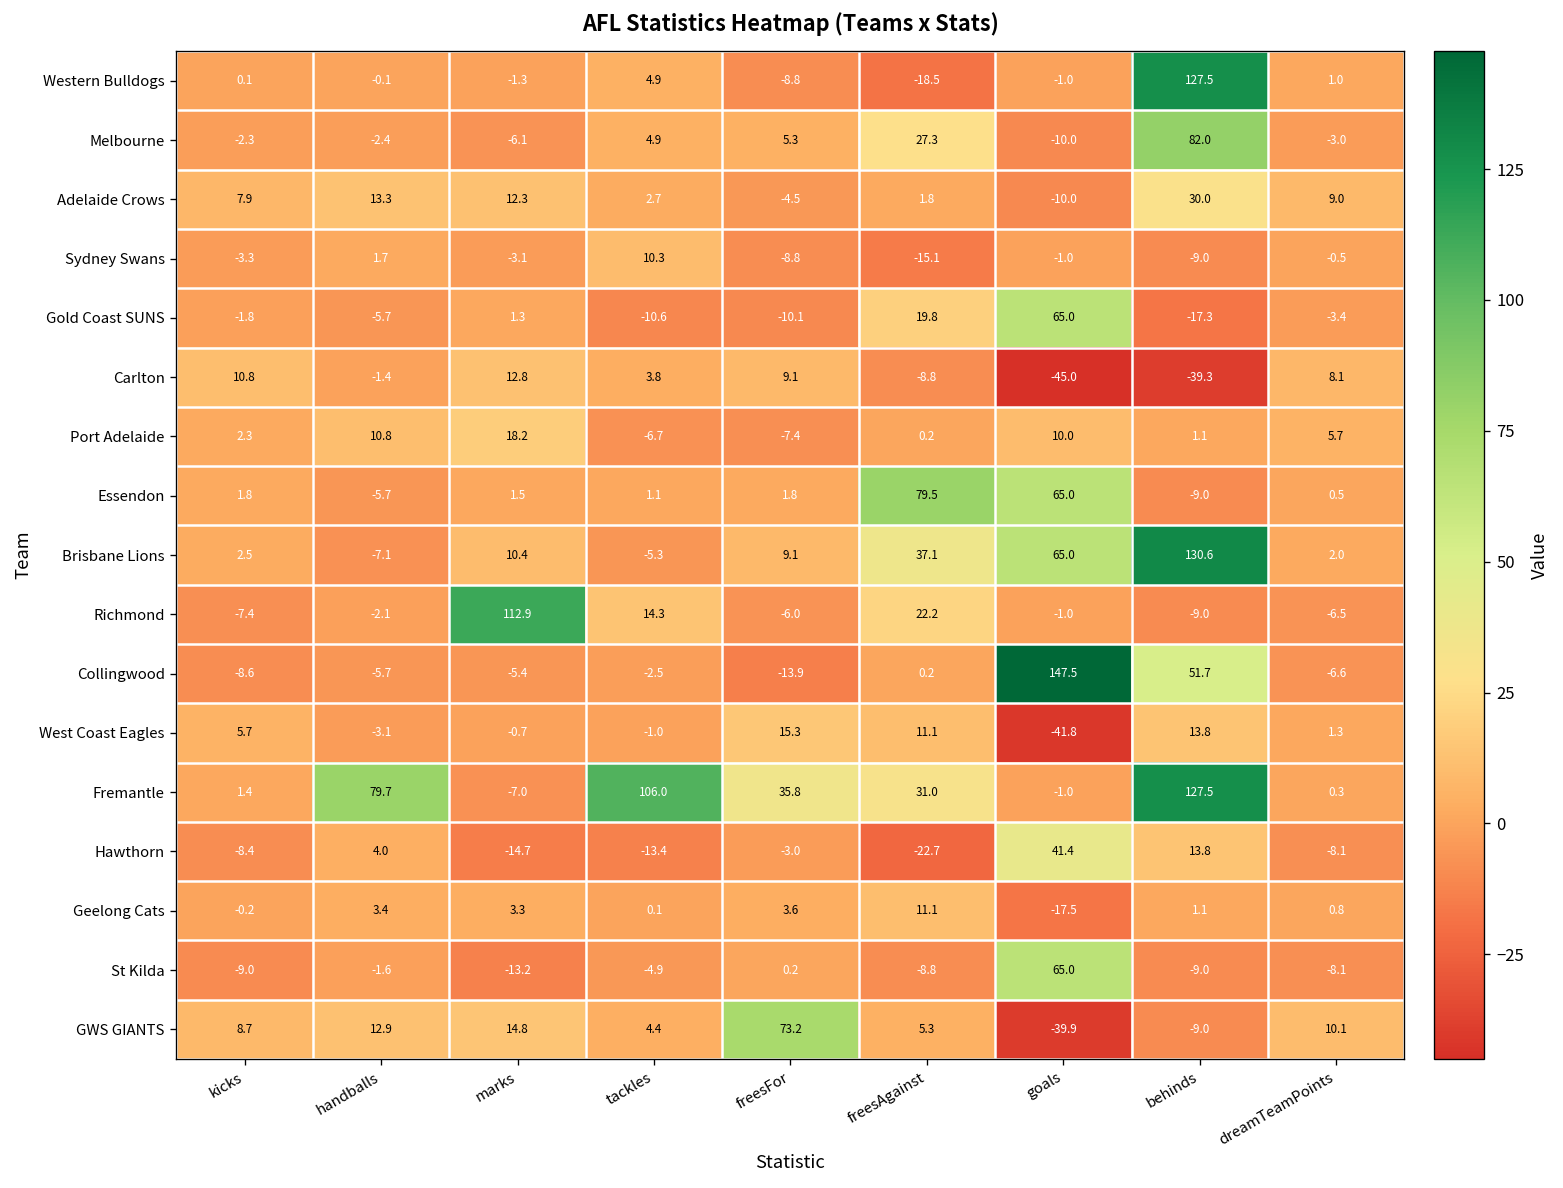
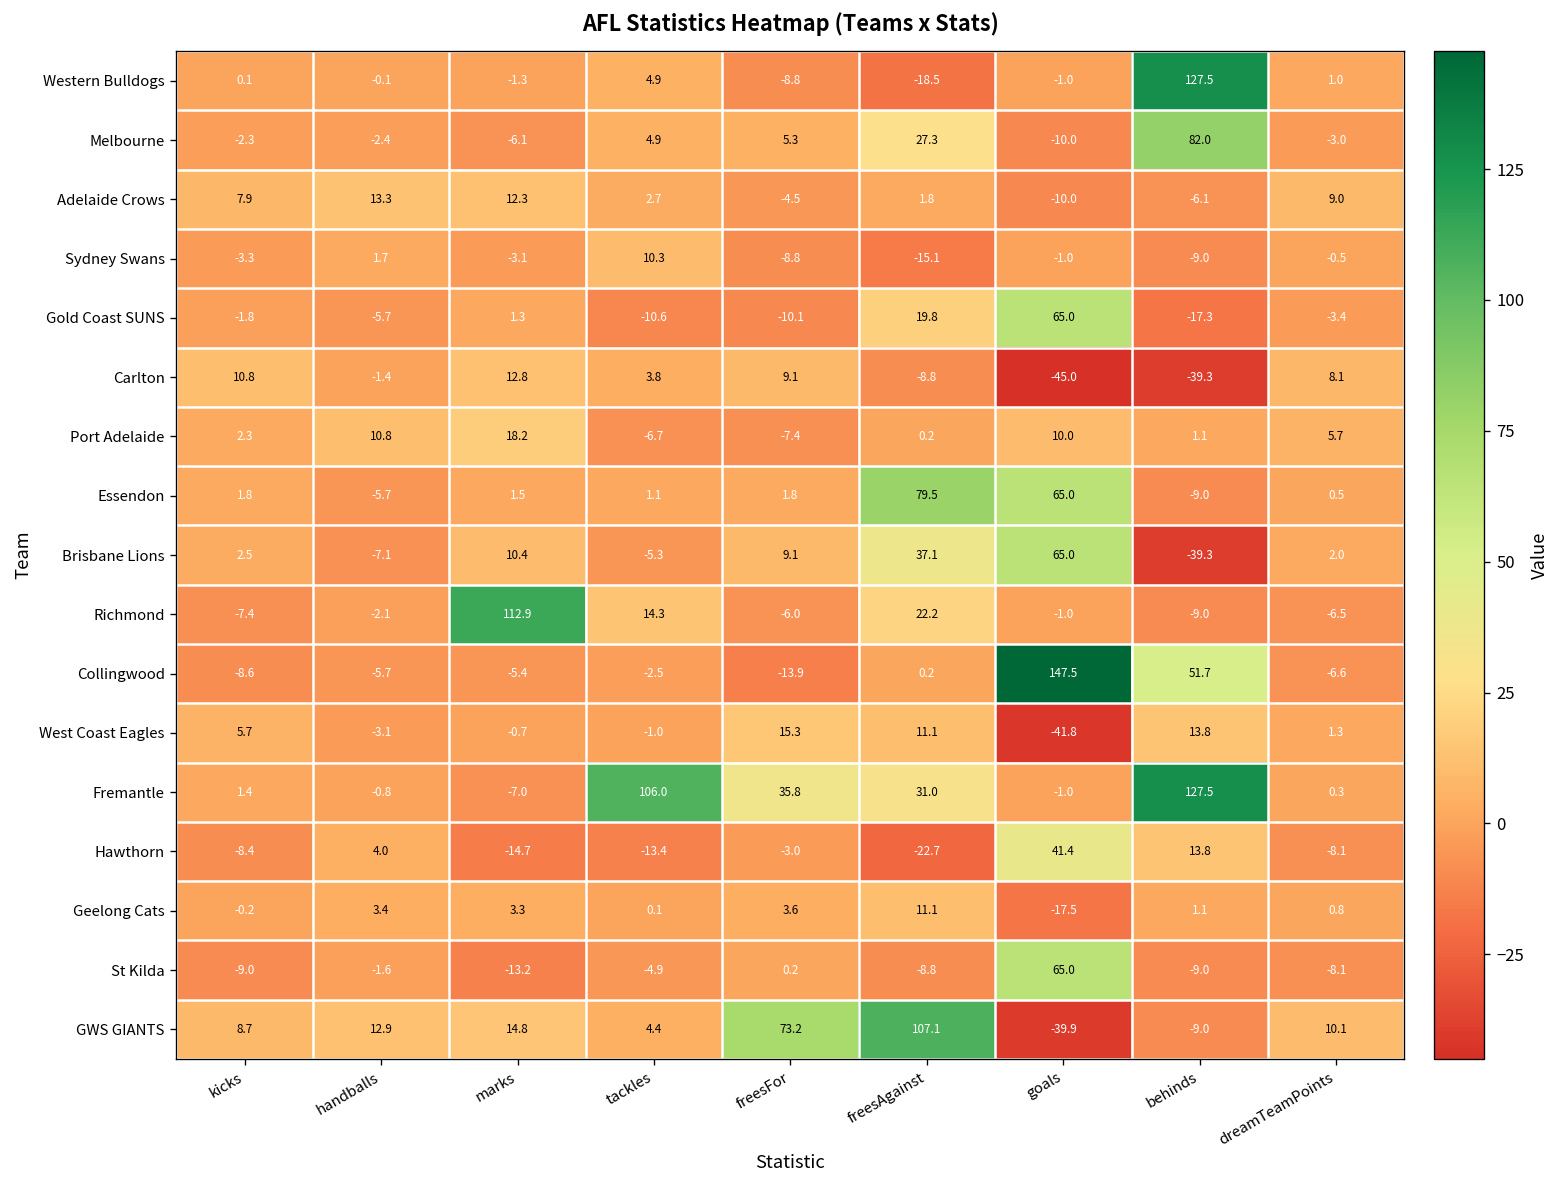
  {
    "Western Bulldogs": {
      "kicks": 0.1,
      "handballs": -0.1,
      "marks": -1.3,
      "tackles": 4.9,
      "freesFor": -8.8,
      "freesAgainst": -18.5,
      "goals": -1.0,
      "behinds": 127.5,
      "dreamTeamPoints": 1.0
    },
    "Melbourne": {
      "kicks": -2.3,
      "handballs": -2.4,
      "marks": -6.1,
      "tackles": 4.9,
      "freesFor": 5.3,
      "freesAgainst": 27.3,
      "goals": -10.0,
      "behinds": 82.0,
      "dreamTeamPoints": -3.0
    },
    "Adelaide Crows": {
      "kicks": 7.9,
      "handballs": 13.3,
      "marks": 12.3,
      "tackles": 2.7,
      "freesFor": -4.5,
      "freesAgainst": 1.8,
      "goals": -10.0,
-     "behinds": 30.0,
+     "behinds": -6.1,
      "dreamTeamPoints": 9.0
    },
    "Sydney Swans": {
      "kicks": -3.3,
      "handballs": 1.7,
      "marks": -3.1,
      "tackles": 10.3,
      "freesFor": -8.8,
      "freesAgainst": -15.1,
      "goals": -1.0,
      "behinds": -9.0,
      "dreamTeamPoints": -0.5
    },
    "Gold Coast SUNS": {
      "kicks": -1.8,
      "handballs": -5.7,
      "marks": 1.3,
      "tackles": -10.6,
      "freesFor": -10.1,
      "freesAgainst": 19.8,
      "goals": 65.0,
      "behinds": -17.3,
      "dreamTeamPoints": -3.4
    },
    "Carlton": {
      "kicks": 10.8,
      "handballs": -1.4,
      "marks": 12.8,
      "tackles": 3.8,
      "freesFor": 9.1,
      "freesAgainst": -8.8,
      "goals": -45.0,
      "behinds": -39.3,
      "dreamTeamPoints": 8.1
    },
    "Port Adelaide": {
      "kicks": 2.3,
      "handballs": 10.8,
      "marks": 18.2,
      "tackles": -6.7,
      "freesFor": -7.4,
      "freesAgainst": 0.2,
      "goals": 10.0,
      "behinds": 1.1,
      "dreamTeamPoints": 5.7
    },
    "Essendon": {
      "kicks": 1.8,
      "handballs": -5.7,
      "marks": 1.5,
      "tackles": 1.1,
      "freesFor": 1.8,
      "freesAgainst": 79.5,
      "goals": 65.0,
      "behinds": -9.0,
      "dreamTeamPoints": 0.5
    },
    "Brisbane Lions": {
      "kicks": 2.5,
      "handballs": -7.1,
      "marks": 10.4,
      "tackles": -5.3,
      "freesFor": 9.1,
      "freesAgainst": 37.1,
      "goals": 65.0,
-     "behinds": 130.6,
+     "behinds": -39.3,
      "dreamTeamPoints": 2.0
    },
    "Richmond": {
      "kicks": -7.4,
      "handballs": -2.1,
      "marks": 112.9,
      "tackles": 14.3,
      "freesFor": -6.0,
      "freesAgainst": 22.2,
      "goals": -1.0,
      "behinds": -9.0,
      "dreamTeamPoints": -6.5
    },
    "Collingwood": {
      "kicks": -8.6,
      "handballs": -5.7,
      "marks": -5.4,
      "tackles": -2.5,
      "freesFor": -13.9,
      "freesAgainst": 0.2,
      "goals": 147.5,
      "behinds": 51.7,
      "dreamTeamPoints": -6.6
    },
    "West Coast Eagles": {
      "kicks": 5.7,
      "handballs": -3.1,
      "marks": -0.7,
      "tackles": -1.0,
      "freesFor": 15.3,
      "freesAgainst": 11.1,
      "goals": -41.8,
      "behinds": 13.8,
      "dreamTeamPoints": 1.3
    },
    "Fremantle": {
      "kicks": 1.4,
-     "handballs": 79.7,
+     "handballs": -0.8,
      "marks": -7.0,
      "tackles": 106.0,
      "freesFor": 35.8,
      "freesAgainst": 31.0,
      "goals": -1.0,
      "behinds": 127.5,
      "dreamTeamPoints": 0.3
    },
    "Hawthorn": {
      "kicks": -8.4,
      "handballs": 4.0,
      "marks": -14.7,
      "tackles": -13.4,
      "freesFor": -3.0,
      "freesAgainst": -22.7,
      "goals": 41.4,
      "behinds": 13.8,
      "dreamTeamPoints": -8.1
    },
    "Geelong Cats": {
      "kicks": -0.2,
      "handballs": 3.4,
      "marks": 3.3,
      "tackles": 0.1,
      "freesFor": 3.6,
      "freesAgainst": 11.1,
      "goals": -17.5,
      "behinds": 1.1,
      "dreamTeamPoints": 0.8
    },
    "St Kilda": {
      "kicks": -9.0,
      "handballs": -1.6,
      "marks": -13.2,
      "tackles": -4.9,
      "freesFor": 0.2,
      "freesAgainst": -8.8,
      "goals": 65.0,
      "behinds": -9.0,
      "dreamTeamPoints": -8.1
    },
    "GWS GIANTS": {
      "kicks": 8.7,
      "handballs": 12.9,
      "marks": 14.8,
      "tackles": 4.4,
      "freesFor": 73.2,
-     "freesAgainst": 5.3,
+     "freesAgainst": 107.1,
      "goals": -39.9,
      "behinds": -9.0,
      "dreamTeamPoints": 10.1
    }
  }
